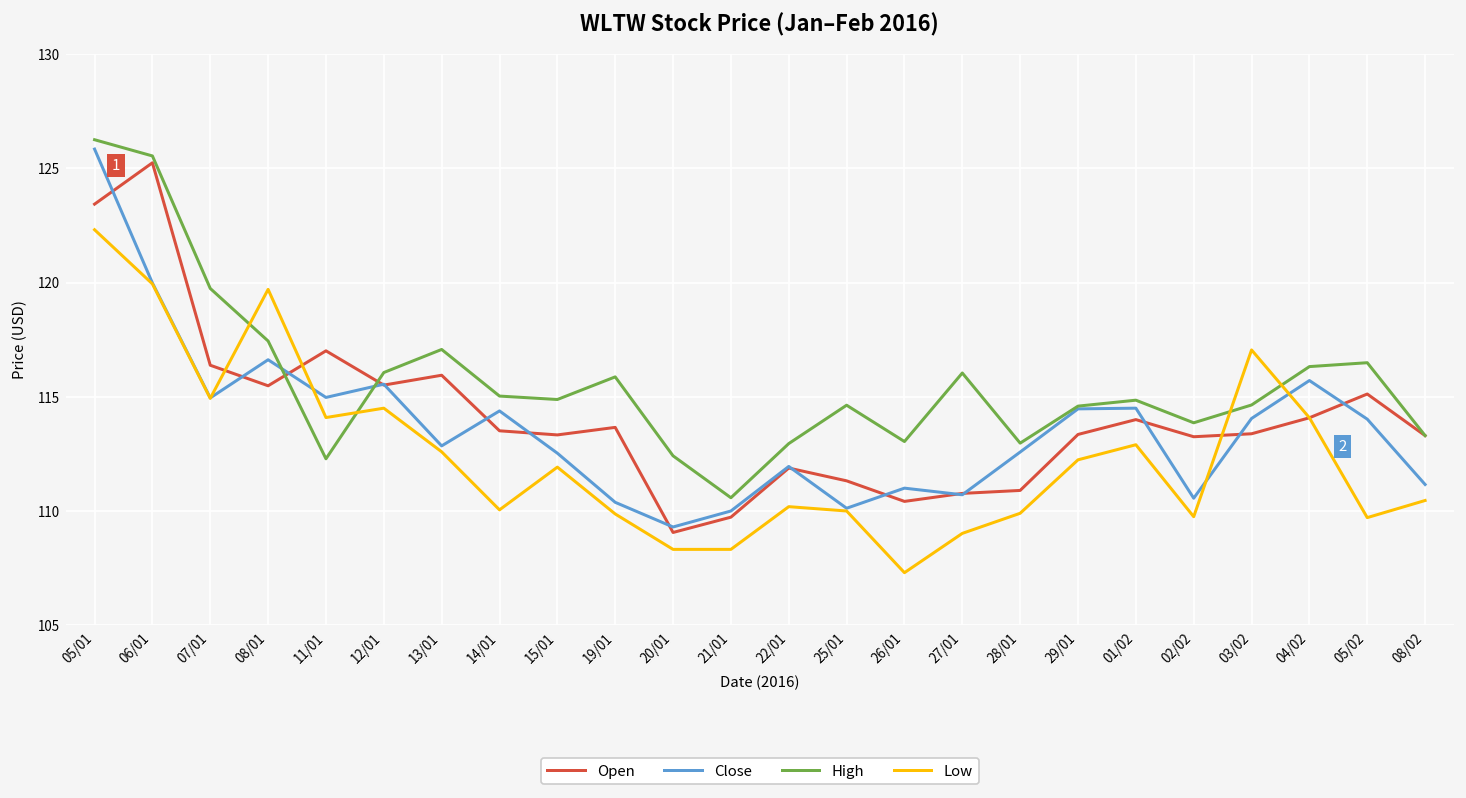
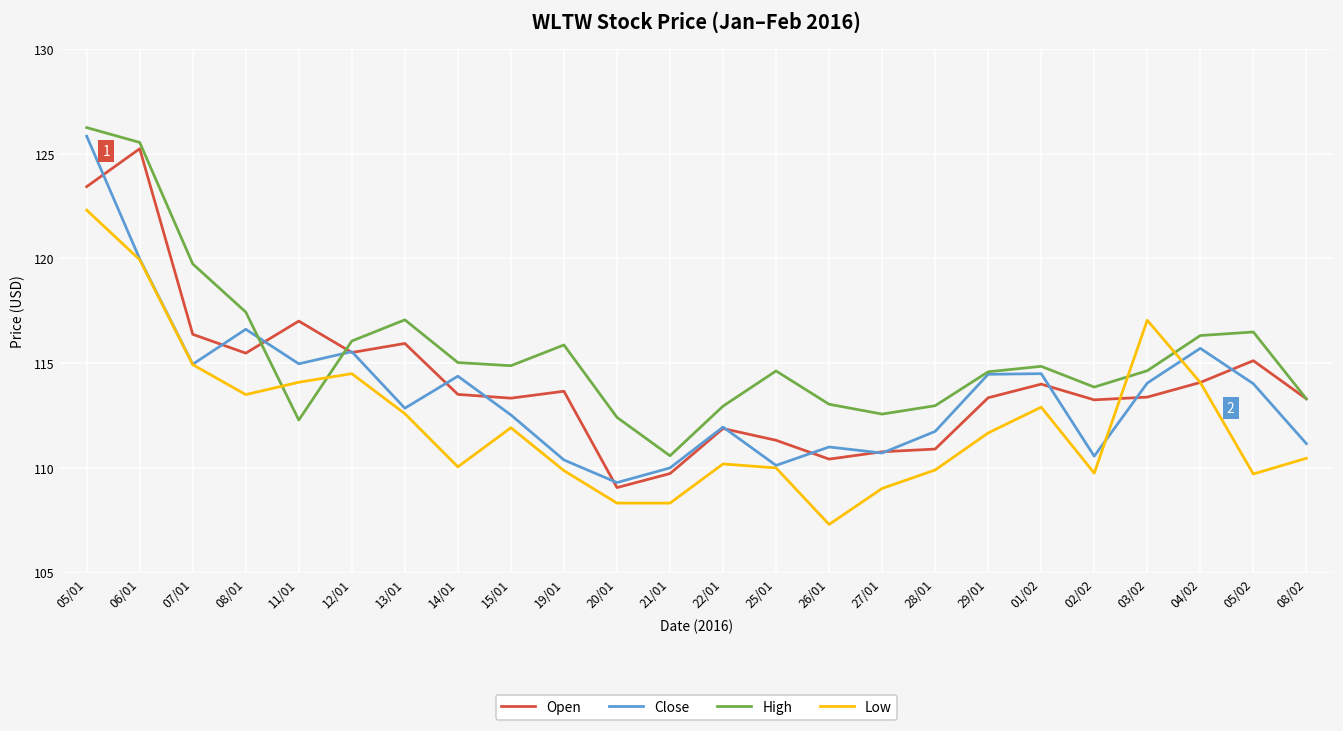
  {
    "Open": {
      "05/01": 123.4,
      "06/01": 125.2,
      "07/01": 116.4,
      "08/01": 115.5,
      "11/01": 117.0,
      "13/01": 115.9,
      "14/01": 113.5,
      "15/01": 113.3,
      "19/01": 113.7,
      "20/01": 109.1,
      "21/01": 109.7,
      "25/01": 111.3,
      "26/01": 110.4,
      "28/01": 110.9,
      "29/01": 113.3,
      "01/02": 114.0,
      "02/02": 113.3,
      "03/02": 113.4,
      "05/02": 115.1
    },
    "Close": {
      "08/01": 116.6,
      "11/01": 115.0,
      "13/01": 112.8,
      "14/01": 114.4,
      "15/01": 112.5,
      "19/01": 110.4,
      "20/01": 109.3,
      "21/01": 110.0,
      "26/01": 111.0,
-     "28/01": 112.6,
+     "28/01": 111.7,
      "01/02": 114.5,
      "02/02": 110.6,
      "03/02": 114.1,
      "04/02": 115.7,
      "08/02": 111.2
    },
    "High": {
      "05/01": 126.3,
      "06/01": 125.5,
      "07/01": 119.7,
      "08/01": 117.4,
      "11/01": 112.3,
      "12/01": 116.1,
      "13/01": 117.1,
      "14/01": 115.0,
      "15/01": 114.9,
      "19/01": 115.9,
      "20/01": 112.4,
      "21/01": 110.6,
      "22/01": 112.9,
      "25/01": 114.6,
      "26/01": 113.0,
-     "27/01": 116.0,
+     "27/01": 112.6,
      "28/01": 113.0,
      "01/02": 114.8,
      "02/02": 113.9,
      "03/02": 114.6,
      "04/02": 116.3,
      "05/02": 116.5
    },
    "Low": {
      "05/01": 122.3,
-     "08/01": 119.7,
+     "08/01": 113.5,
      "11/01": 114.1,
      "12/01": 114.5,
      "13/01": 112.6,
      "14/01": 110.1,
      "15/01": 111.9,
      "19/01": 109.9,
      "20/01": 108.3,
      "21/01": 108.3,
      "22/01": 110.2,
      "26/01": 107.3,
      "27/01": 109.0,
      "28/01": 109.9,
-     "29/01": 112.2,
+     "29/01": 111.7,
      "01/02": 112.9,
      "02/02": 109.8,
      "03/02": 117.0,
      "05/02": 109.7,
      "08/02": 110.5
    }
  }
